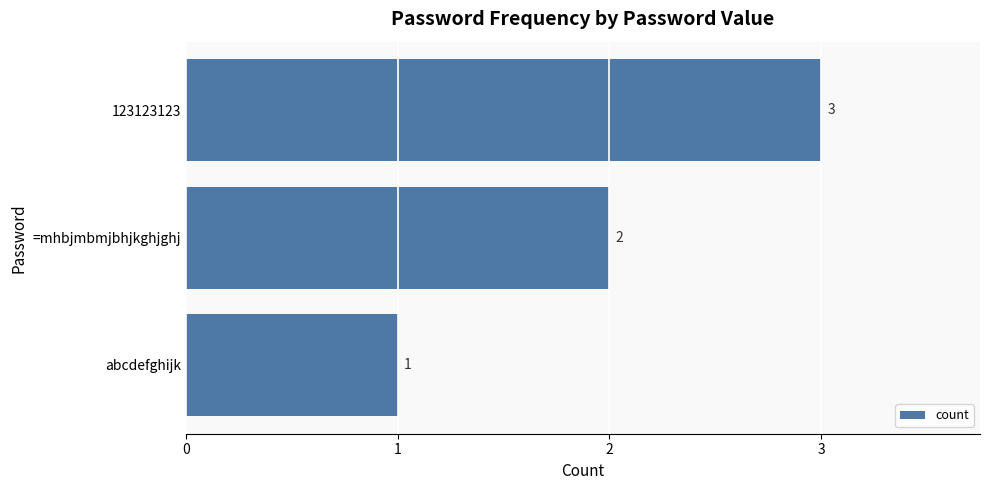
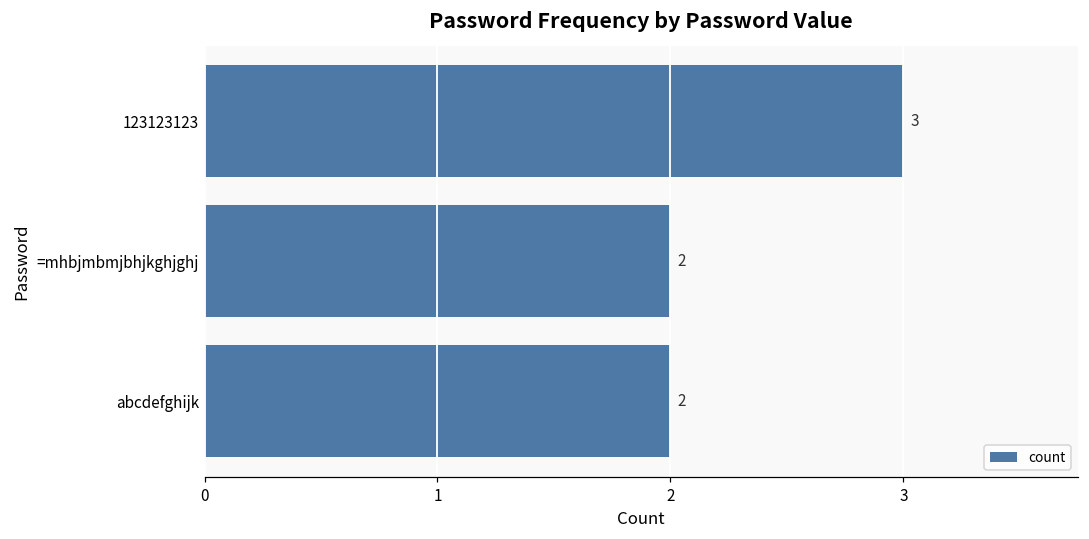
  {
    "123123123": 3,
    "=mhbjmbmjbhjkghjghj": 2,
-   "abcdefghijk": 1
+   "abcdefghijk": 2
  }
